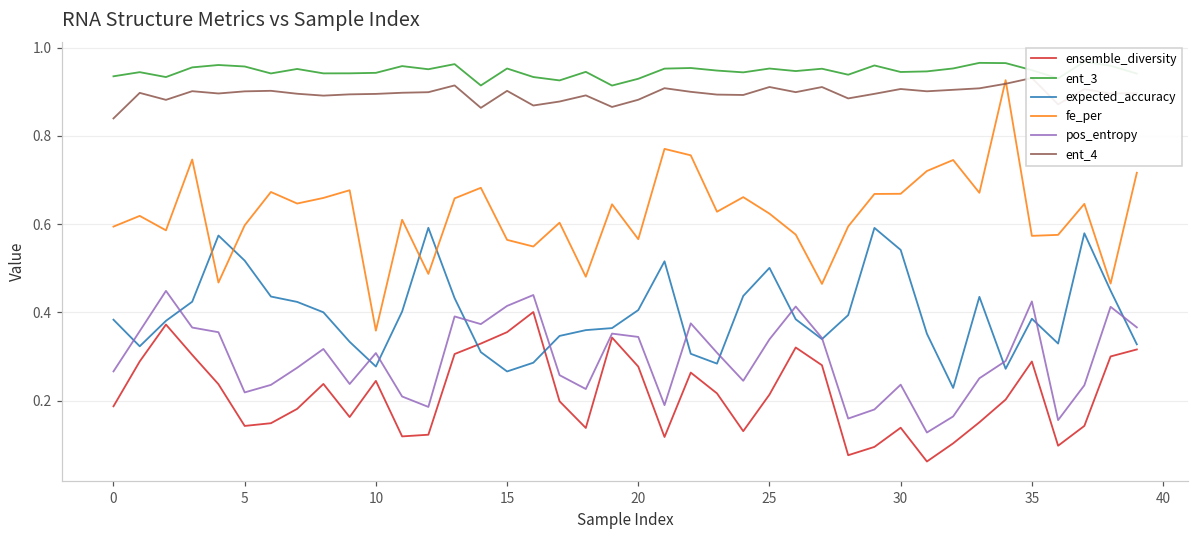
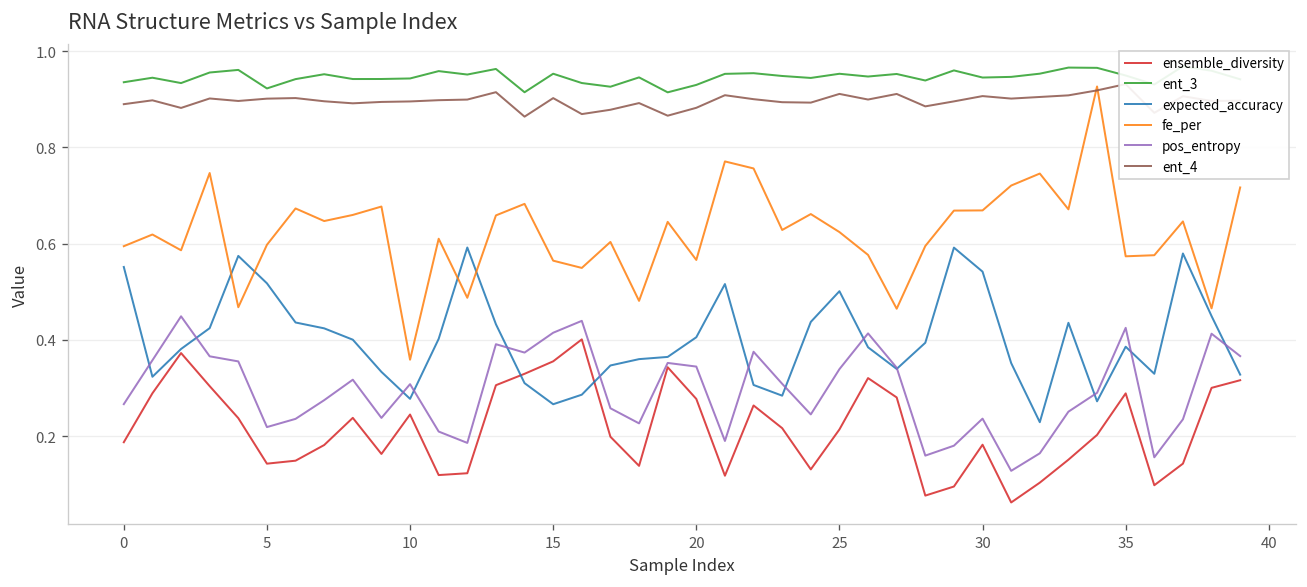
  {
    "ensemble_diversity": {
      "0": 0.19,
      "5": 0.14,
      "10": 0.25,
      "15": 0.36,
      "20": 0.28,
      "25": 0.21,
-     "30": 0.14,
+     "30": 0.18,
      "35": 0.29
    },
    "ent_3": {
      "0": 0.94,
-     "5": 0.96,
+     "5": 0.92,
      "10": 0.94,
      "15": 0.95,
      "20": 0.93,
      "25": 0.95,
      "30": 0.94
    },
    "expected_accuracy": {
-     "0": 0.38,
+     "0": 0.55,
      "5": 0.52,
      "10": 0.28,
      "15": 0.27,
      "20": 0.41,
      "25": 0.50,
      "30": 0.54,
      "35": 0.39
    },
    "fe_per": {
      "0": 0.59,
      "5": 0.60,
      "10": 0.36,
      "15": 0.56,
      "20": 0.57,
      "25": 0.62,
      "30": 0.67,
      "35": 0.57
    },
    "pos_entropy": {
      "0": 0.27,
      "5": 0.22,
      "10": 0.31,
      "15": 0.41,
      "20": 0.34,
      "25": 0.34,
      "30": 0.24,
      "35": 0.43
    },
    "ent_4": {
-     "0": 0.84,
+     "0": 0.89,
      "5": 0.90,
      "10": 0.90,
      "15": 0.90,
      "20": 0.88,
      "25": 0.91,
      "30": 0.91
    }
  }
